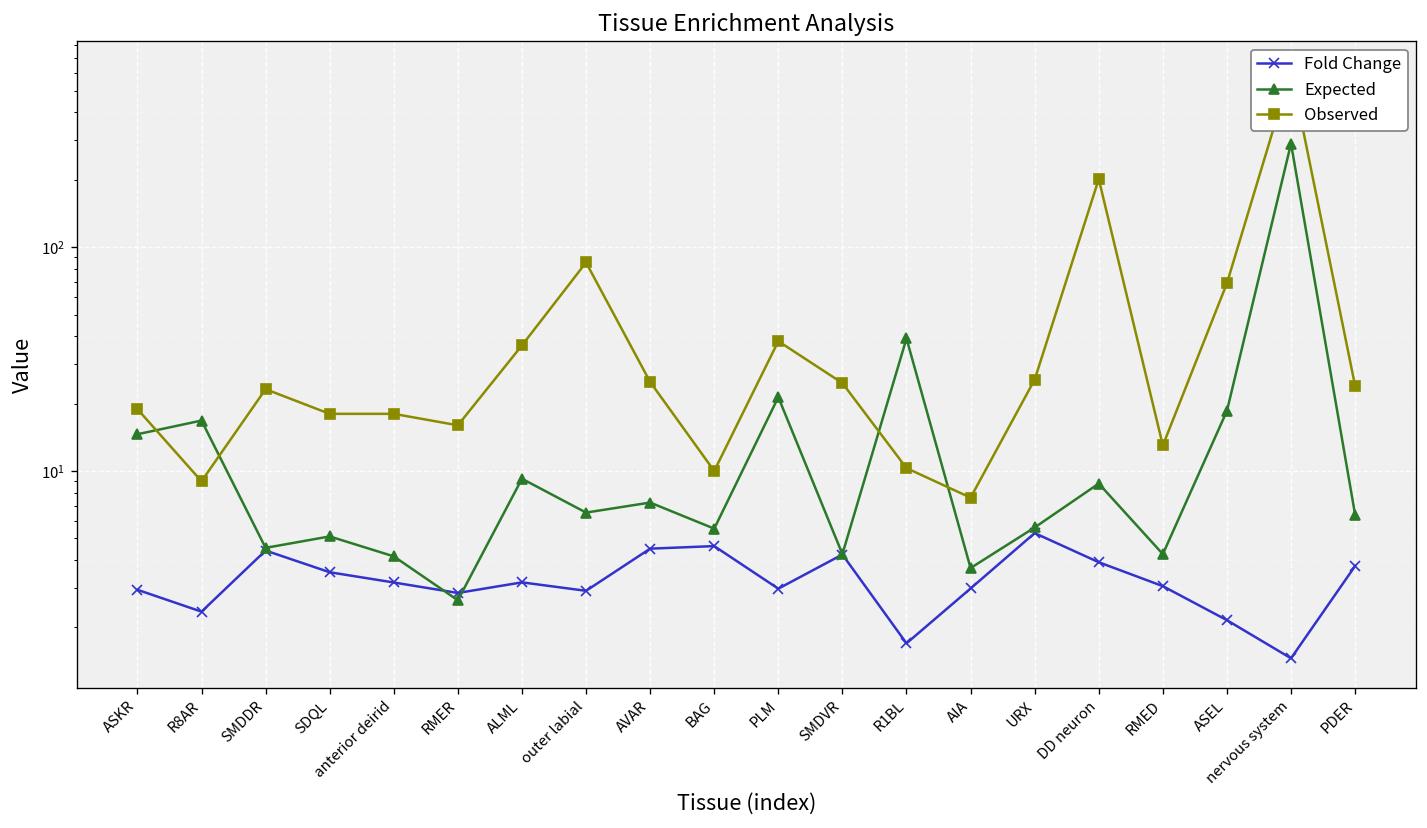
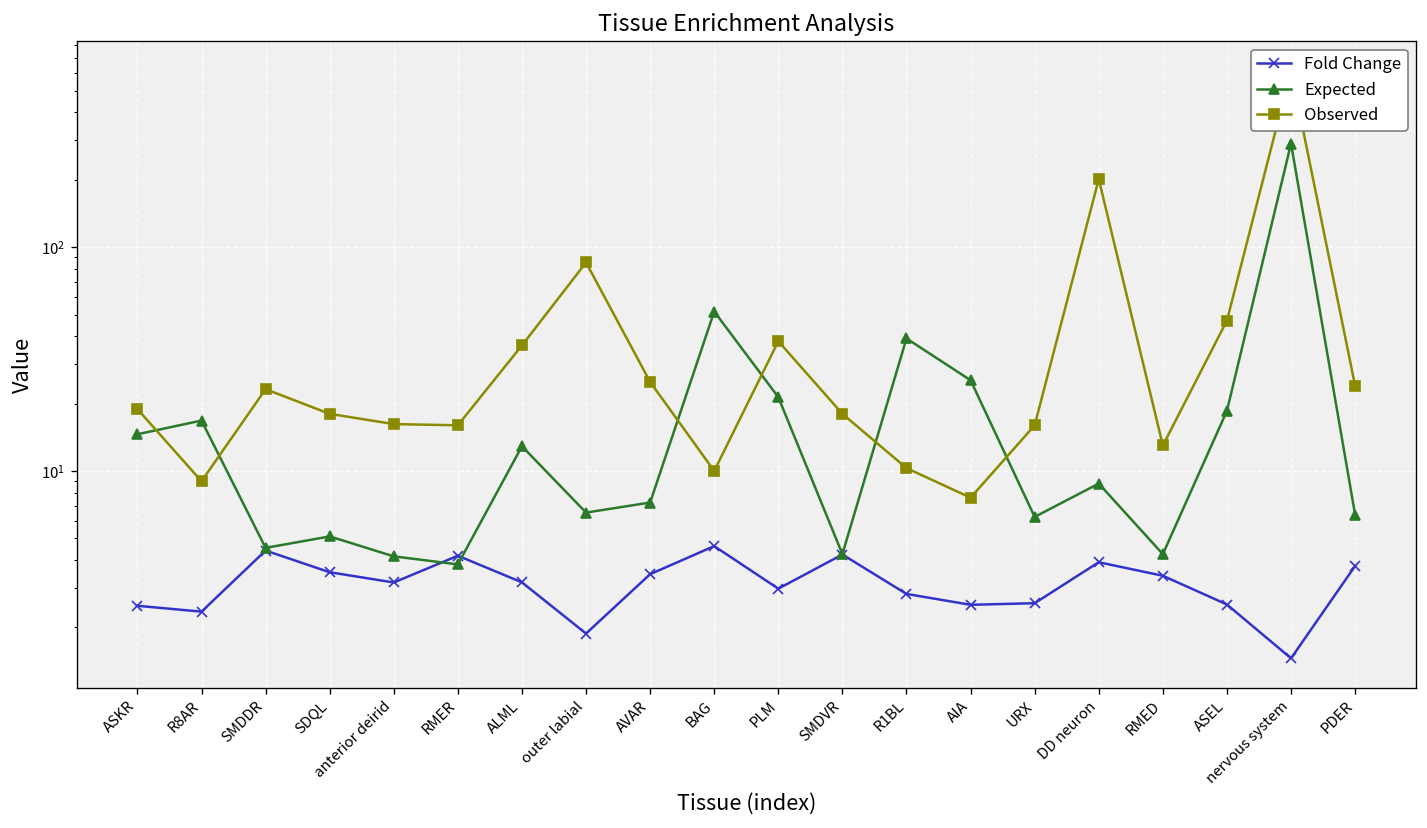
  {
    "Fold Change": {
-     "ASKR": 2.9,
+     "ASKR": 2.5,
      "R8AR": 2.4,
      "SDQL": 3.5,
      "anterior deirid": 3.2,
-     "RMER": 2.9,
+     "RMER": 4.2,
      "ALML": 3.2,
-     "outer labial": 2.9,
-     "AVAR": 4.5,
+     "outer labial": 1.9,
+     "AVAR": 3.5,
      "BAG": 4.6,
      "PLM": 3.0,
-     "R1BL": 1.7,
-     "AIA": 3.0,
-     "URX": 5.3,
+     "R1BL": 2.8,
+     "AIA": 2.5,
+     "URX": 2.6,
      "DD neuron": 3.9,
-     "RMED": 3.1,
-     "ASEL": 2.2,
+     "RMED": 3.4,
+     "ASEL": 2.5,
      "nervous system": 1.5,
      "PDER": 3.8
    },
    "Expected": {
      "ASKR": 15,
      "R8AR": 17,
      "SDQL": 5.1,
      "anterior deirid": 4.2,
-     "RMER": 2.6,
-     "ALML": 9,
+     "RMER": 3.8,
+     "ALML": 13,
      "outer labial": 6.5,
      "AVAR": 7.2,
-     "BAG": 5.5,
+     "BAG": 52,
      "PLM": 21,
      "R1BL": 39,
-     "AIA": 3.7,
-     "URX": 5.6,
+     "AIA": 25,
+     "URX": 6.2,
      "DD neuron": 9,
      "RMED": 4.3,
      "ASEL": 19,
      "nervous system": 290,
      "PDER": 6.4
    },
    "Observed": {
      "ASKR": 19,
      "R8AR": 9,
      "SMDDR": 23,
      "SDQL": 18,
-     "anterior deirid": 18,
+     "anterior deirid": 16,
      "RMER": 16,
      "ALML": 36,
      "outer labial": 90,
      "AVAR": 25,
      "BAG": 10,
      "PLM": 38,
-     "SMDVR": 25,
+     "SMDVR": 18,
      "R1BL": 10,
      "AIA": 7.6,
-     "URX": 26,
+     "URX": 16,
      "DD neuron": 200,
      "RMED": 13,
-     "ASEL": 69,
+     "ASEL": 47,
      "PDER": 24
    }
  }
